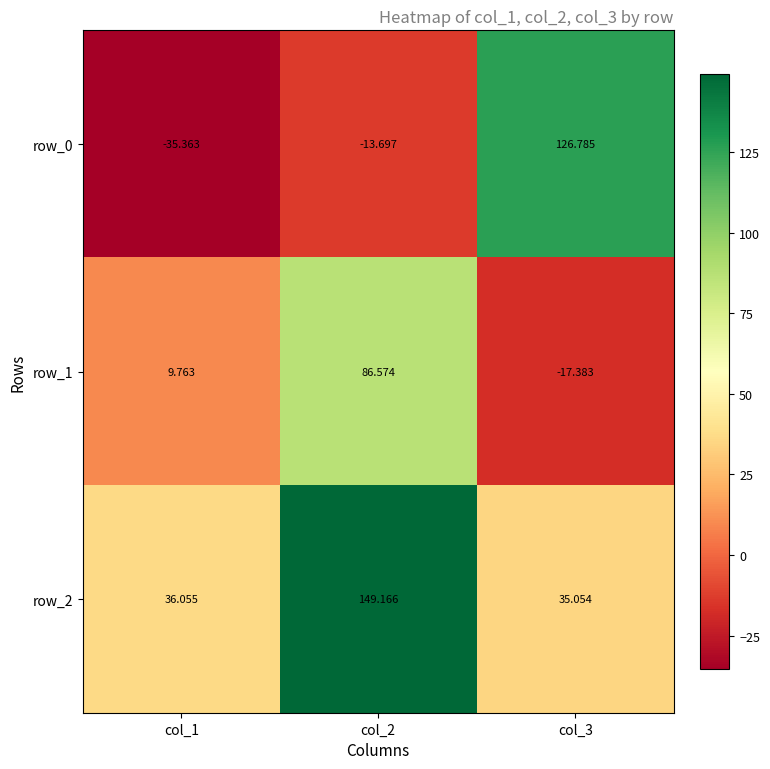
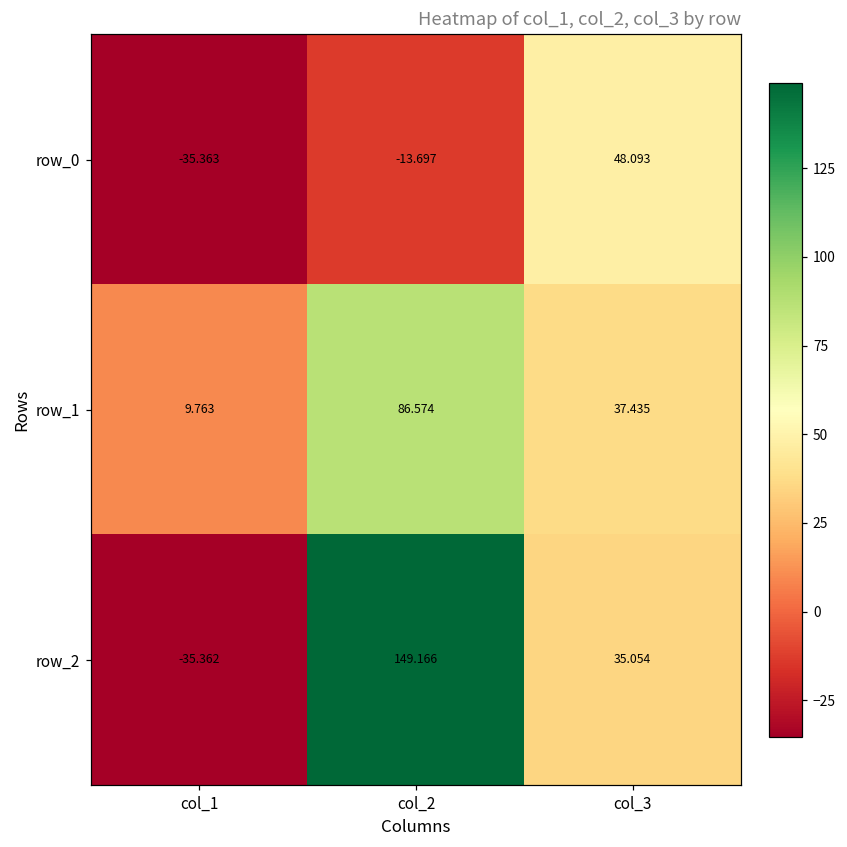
  {
    "row_0": {
      "col_1": -35.363,
      "col_2": -13.697,
-     "col_3": 126.785
+     "col_3": 48.093
    },
    "row_1": {
      "col_1": 9.763,
      "col_2": 86.574,
-     "col_3": -17.383
+     "col_3": 37.435
    },
    "row_2": {
-     "col_1": 36.055,
+     "col_1": -35.362,
      "col_2": 149.166,
      "col_3": 35.054
    }
  }
